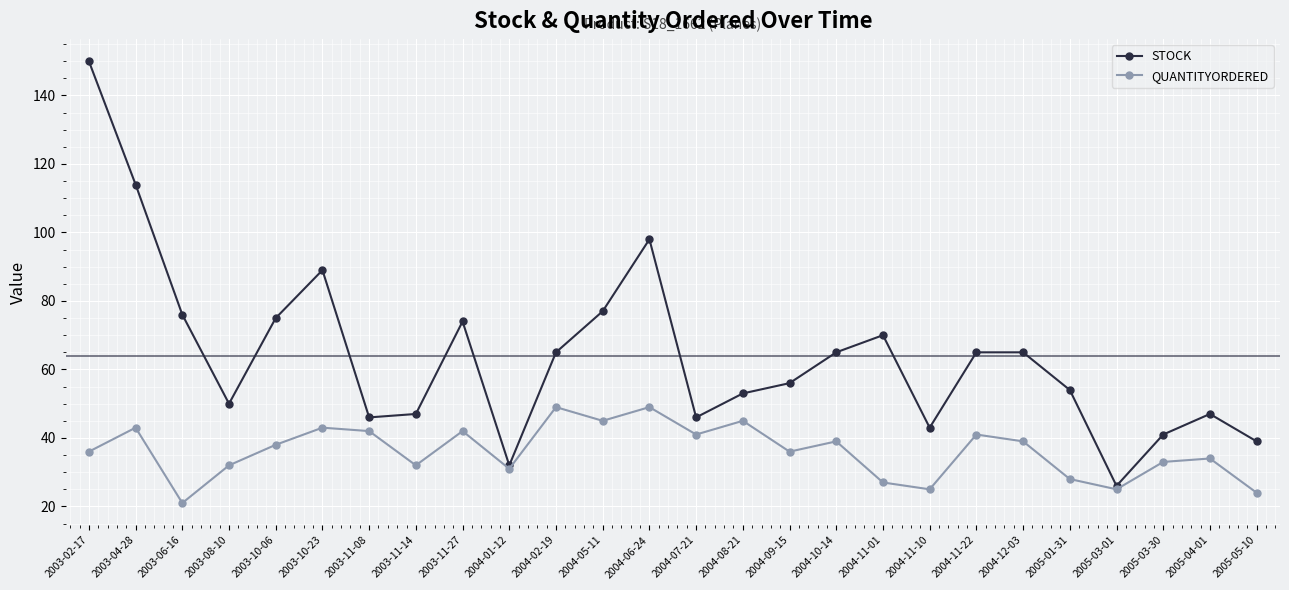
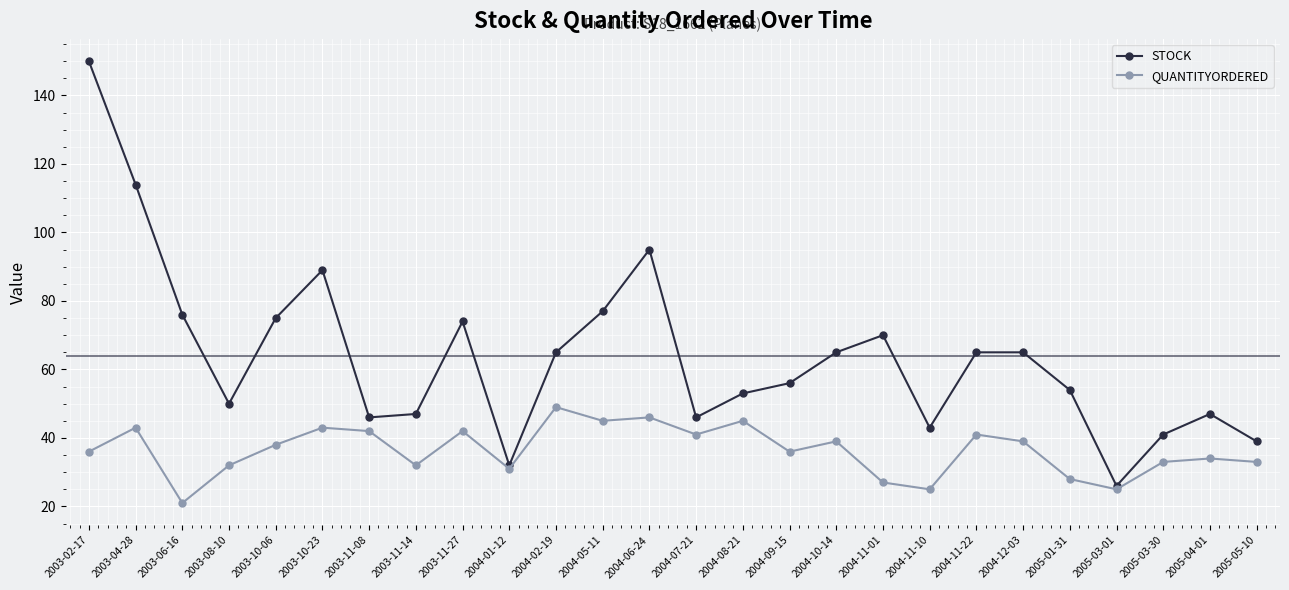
  {
    "STOCK": {
      "2003-02-17": 150,
      "2003-04-28": 114,
      "2003-06-16": 76,
      "2003-08-10": 50,
      "2003-10-06": 75,
      "2003-10-23": 89,
      "2003-11-08": 46,
      "2003-11-14": 47,
      "2003-11-27": 74,
      "2004-01-12": 32,
      "2004-02-19": 65,
      "2004-05-11": 77,
-     "2004-06-24": 98,
+     "2004-06-24": 95,
      "2004-07-21": 46,
      "2004-08-21": 53,
      "2004-09-15": 56,
      "2004-10-14": 65,
      "2004-11-01": 70,
      "2004-11-10": 43,
      "2004-11-22": 65,
      "2004-12-03": 65,
      "2005-01-31": 54,
      "2005-03-01": 26,
      "2005-03-30": 41,
      "2005-04-01": 47,
      "2005-05-10": 39
    },
    "QUANTITYORDERED": {
      "2003-02-17": 36,
      "2003-04-28": 43,
      "2003-06-16": 21,
      "2003-08-10": 32,
      "2003-10-06": 38,
      "2003-10-23": 43,
      "2003-11-08": 42,
      "2003-11-14": 32,
      "2003-11-27": 42,
      "2004-01-12": 31,
      "2004-02-19": 49,
      "2004-05-11": 45,
-     "2004-06-24": 49,
+     "2004-06-24": 46,
      "2004-07-21": 41,
      "2004-08-21": 45,
      "2004-09-15": 36,
      "2004-10-14": 39,
      "2004-11-01": 27,
      "2004-11-10": 25,
      "2004-11-22": 41,
      "2004-12-03": 39,
      "2005-01-31": 28,
      "2005-03-01": 25,
      "2005-03-30": 33,
      "2005-04-01": 34,
-     "2005-05-10": 24
+     "2005-05-10": 33
    }
  }
